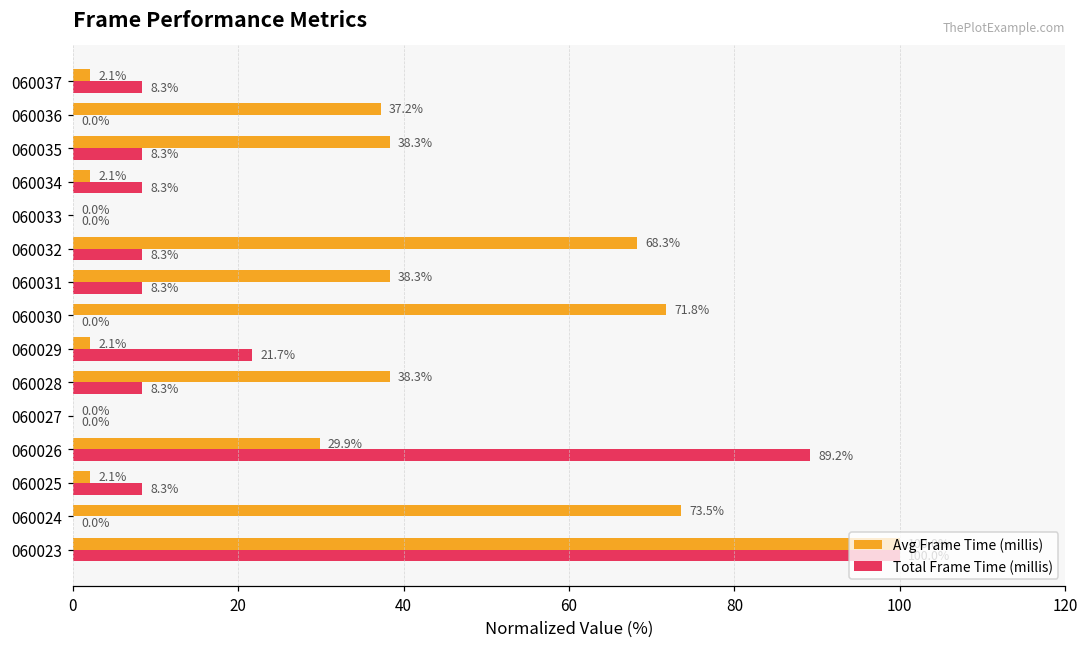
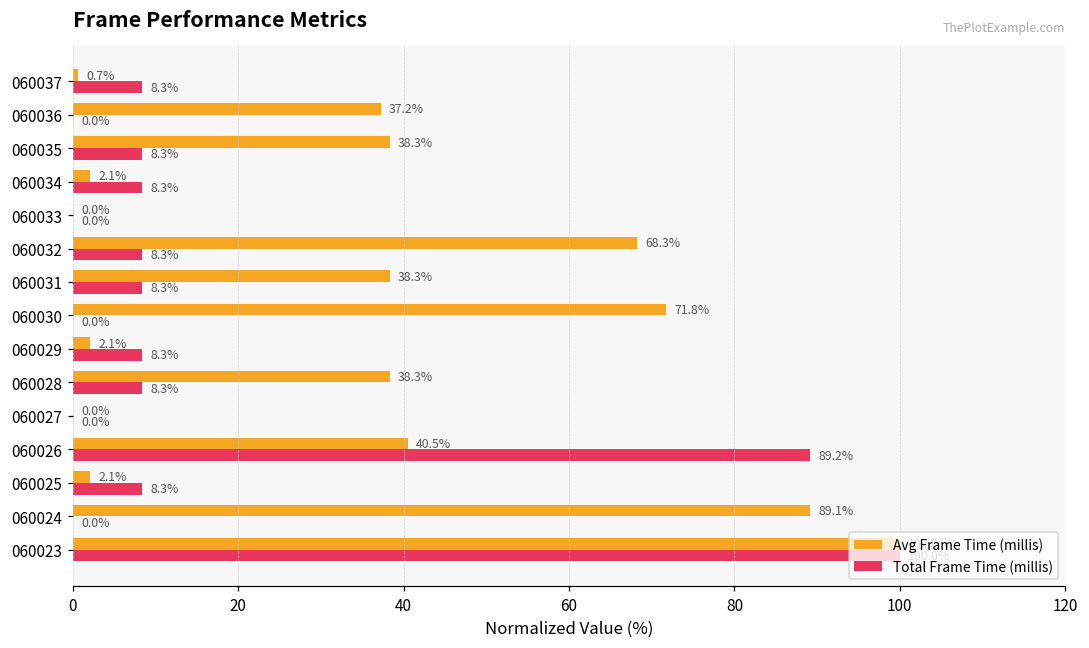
  {
    "Avg Frame Time (millis)": {
-     "060037": "2.1%",
+     "060037": "0.7%",
      "060036": "37.2%",
      "060035": "38.3%",
      "060034": "2.1%",
      "060033": "0.0%",
      "060032": "68.3%",
      "060031": "38.3%",
      "060030": "71.8%",
      "060029": "2.1%",
      "060028": "38.3%",
      "060027": "0.0%",
-     "060026": "29.9%",
+     "060026": "40.5%",
      "060025": "2.1%",
-     "060024": "73.5%"
+     "060024": "89.1%"
    },
    "Total Frame Time (millis)": {
      "060037": "8.3%",
      "060036": "0.0%",
      "060035": "8.3%",
      "060034": "8.3%",
      "060033": "0.0%",
      "060032": "8.3%",
      "060031": "8.3%",
      "060030": "0.0%",
-     "060029": "21.7%",
+     "060029": "8.3%",
      "060028": "8.3%",
      "060027": "0.0%",
      "060026": "89.2%",
      "060025": "8.3%",
      "060024": "0.0%"
    }
  }
